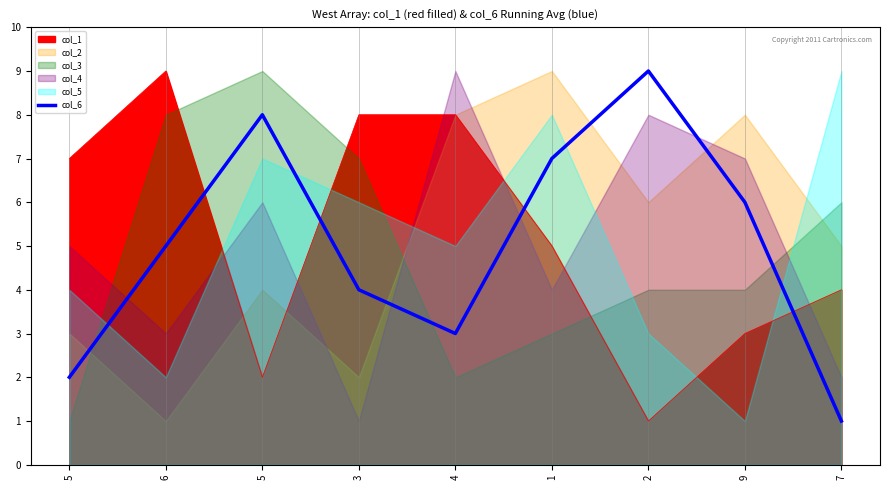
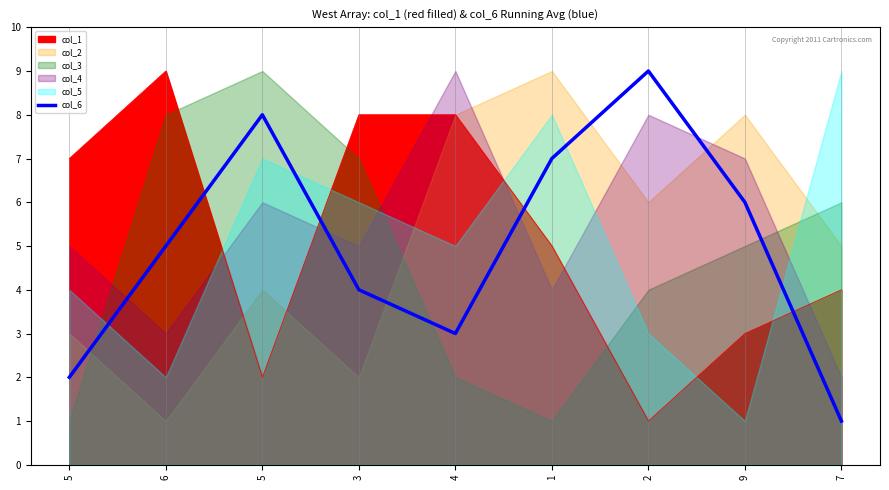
  {
    "col_1": {
      "6": 9,
      "3": 8,
      "1": 5,
      "2": 1,
      "9": 3,
      "7": 4
    },
    "col_6": {
      "6": 5,
      "3": 4,
      "4": 3,
      "1": 7,
      "2": 9,
      "9": 6,
      "7": 1
    },
    "col_2": {
      "6": 1,
      "3": 2,
      "1": 9,
      "2": 6,
      "9": 8,
      "7": 5
    },
    "col_3": {
      "6": 8,
      "3": 7,
      "4": 2,
-     "1": 3,
+     "1": 1,
      "2": 4,
-     "9": 4,
+     "9": 5,
      "7": 6
    },
    "col_4": {
      "6": 3,
-     "3": 1,
+     "3": 5,
      "4": 9,
      "1": 4,
      "2": 8,
      "9": 7,
      "7": 2
    },
    "col_5": {
      "6": 2,
      "3": 6,
      "4": 5,
      "1": 8,
      "2": 3,
      "9": 1,
      "7": 9
    }
  }
